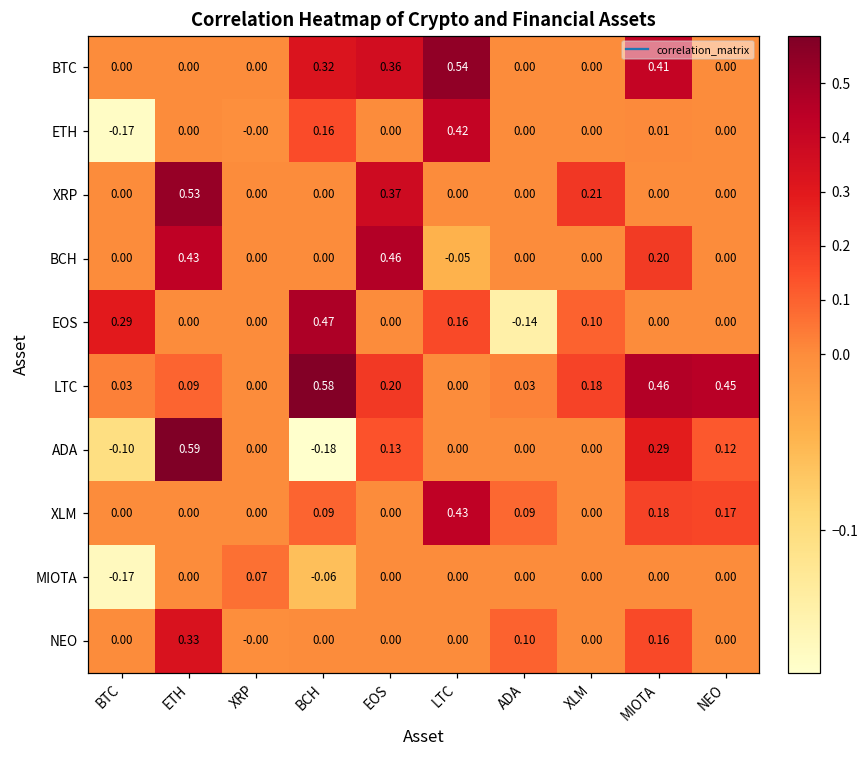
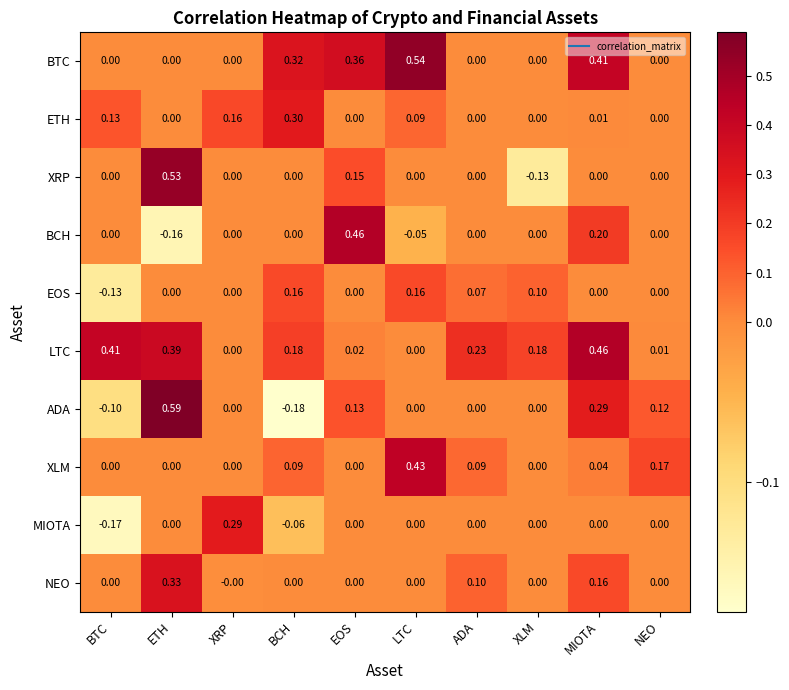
  {
    "BTC": {
      "BTC": 0.00,
      "ETH": 0.00,
      "XRP": 0.00,
      "BCH": 0.32,
      "EOS": 0.36,
      "LTC": 0.54,
      "ADA": 0.00,
      "XLM": 0.00,
      "MIOTA": 0.41,
      "NEO": 0.00
    },
    "ETH": {
-     "BTC": -0.17,
+     "BTC": 0.13,
      "ETH": 0.00,
-     "XRP": -0.00,
-     "BCH": 0.16,
+     "XRP": 0.16,
+     "BCH": 0.30,
      "EOS": 0.00,
-     "LTC": 0.42,
+     "LTC": 0.09,
      "ADA": 0.00,
      "XLM": 0.00,
      "MIOTA": 0.01,
      "NEO": 0.00
    },
    "XRP": {
      "BTC": 0.00,
      "ETH": 0.53,
      "XRP": 0.00,
      "BCH": 0.00,
-     "EOS": 0.37,
+     "EOS": 0.15,
      "LTC": 0.00,
      "ADA": 0.00,
-     "XLM": 0.21,
+     "XLM": -0.13,
      "MIOTA": 0.00,
      "NEO": 0.00
    },
    "BCH": {
      "BTC": 0.00,
-     "ETH": 0.43,
+     "ETH": -0.16,
      "XRP": 0.00,
      "BCH": 0.00,
      "EOS": 0.46,
      "LTC": -0.05,
      "ADA": 0.00,
      "XLM": 0.00,
      "MIOTA": 0.20,
      "NEO": 0.00
    },
    "EOS": {
-     "BTC": 0.29,
+     "BTC": -0.13,
      "ETH": 0.00,
      "XRP": 0.00,
-     "BCH": 0.47,
+     "BCH": 0.16,
      "EOS": 0.00,
      "LTC": 0.16,
-     "ADA": -0.14,
+     "ADA": 0.07,
      "XLM": 0.10,
      "MIOTA": 0.00,
      "NEO": 0.00
    },
    "LTC": {
-     "BTC": 0.03,
-     "ETH": 0.09,
+     "BTC": 0.41,
+     "ETH": 0.39,
      "XRP": 0.00,
-     "BCH": 0.58,
-     "EOS": 0.20,
+     "BCH": 0.18,
+     "EOS": 0.02,
      "LTC": 0.00,
-     "ADA": 0.03,
+     "ADA": 0.23,
      "XLM": 0.18,
      "MIOTA": 0.46,
-     "NEO": 0.45
+     "NEO": 0.01
    },
    "ADA": {
      "BTC": -0.10,
      "ETH": 0.59,
      "XRP": 0.00,
      "BCH": -0.18,
      "EOS": 0.13,
      "LTC": 0.00,
      "ADA": 0.00,
      "XLM": 0.00,
      "MIOTA": 0.29,
      "NEO": 0.12
    },
    "XLM": {
      "BTC": 0.00,
      "ETH": 0.00,
      "XRP": 0.00,
      "BCH": 0.09,
      "EOS": 0.00,
      "LTC": 0.43,
      "ADA": 0.09,
      "XLM": 0.00,
-     "MIOTA": 0.18,
+     "MIOTA": 0.04,
      "NEO": 0.17
    },
    "MIOTA": {
      "BTC": -0.17,
      "ETH": 0.00,
-     "XRP": 0.07,
+     "XRP": 0.29,
      "BCH": -0.06,
      "EOS": 0.00,
      "LTC": 0.00,
      "ADA": 0.00,
      "XLM": 0.00,
      "MIOTA": 0.00,
      "NEO": 0.00
    },
    "NEO": {
      "BTC": 0.00,
      "ETH": 0.33,
      "XRP": -0.00,
      "BCH": 0.00,
      "EOS": 0.00,
      "LTC": 0.00,
      "ADA": 0.10,
      "XLM": 0.00,
      "MIOTA": 0.16,
      "NEO": 0.00
    }
  }
